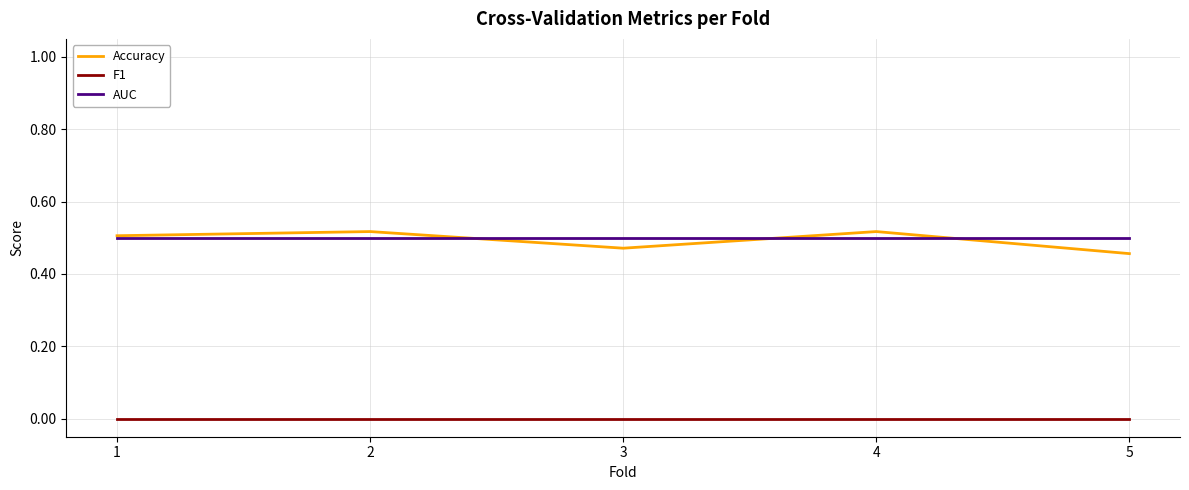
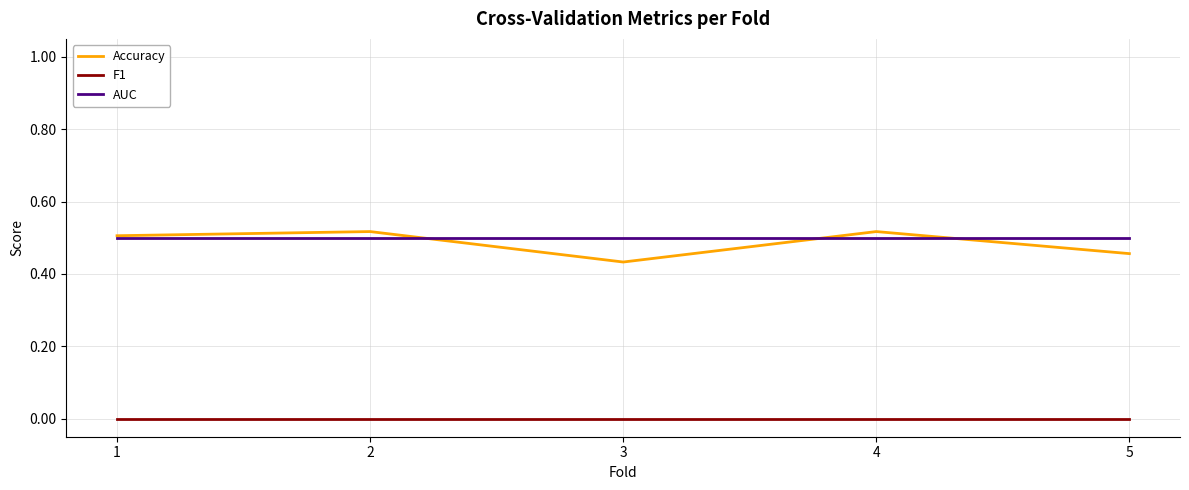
  {
    "Accuracy": {
      "2": 0.52,
-     "3": 0.47,
+     "3": 0.43,
      "4": 0.52,
      "5": 0.46
    },
    "F1": {
      "1": 0.00,
      "2": 0.00,
      "3": 0.00,
      "4": 0.00,
      "5": 0.00
    },
    "AUC": {
      "2": 0.50,
      "3": 0.50,
      "4": 0.50,
      "5": 0.50
    }
  }
